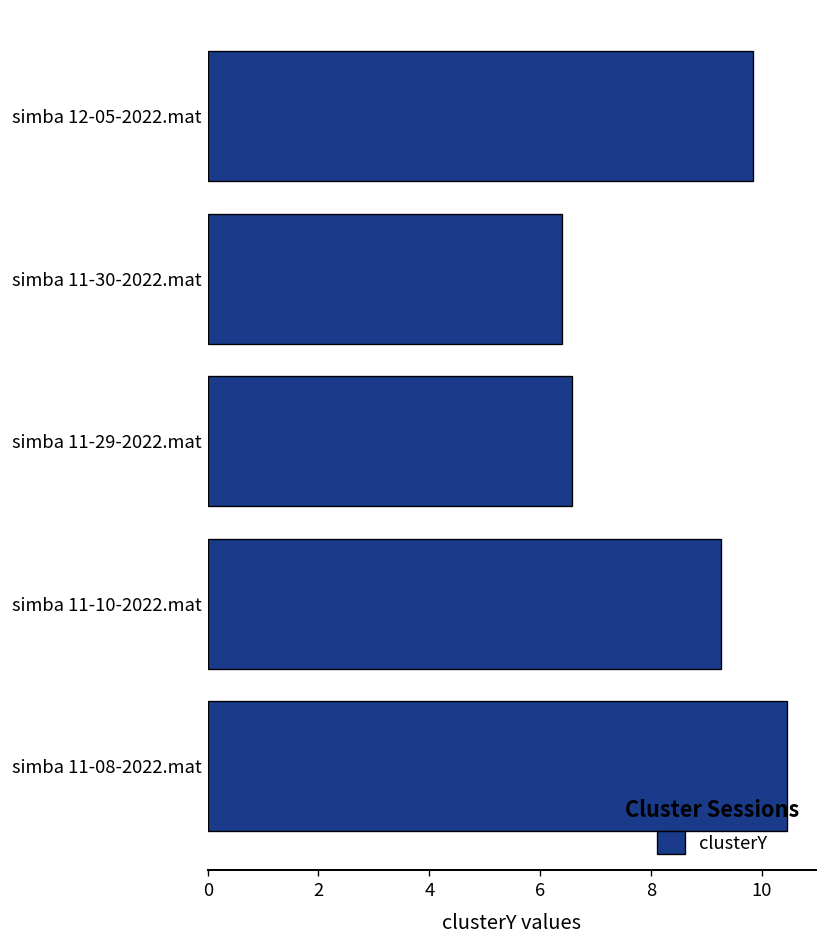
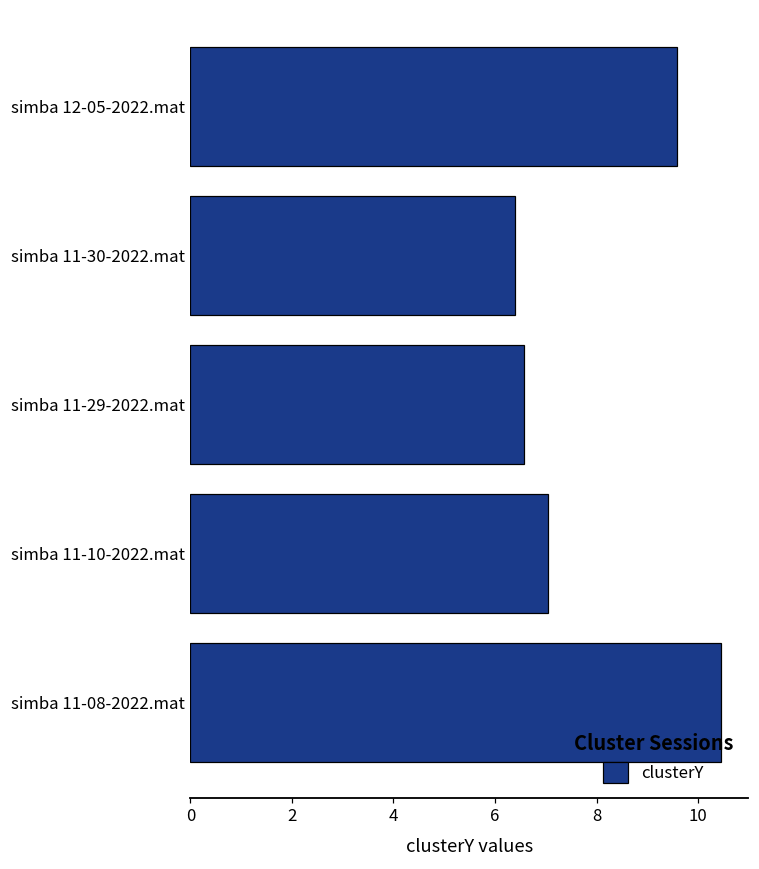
  {
-   "simba 12-05-2022.mat": 9.9,
+   "simba 12-05-2022.mat": 9.6,
    "simba 11-30-2022.mat": 6.4,
    "simba 11-29-2022.mat": 6.6,
-   "simba 11-10-2022.mat": 9.3,
+   "simba 11-10-2022.mat": 7.0,
    "simba 11-08-2022.mat": 10.5
  }
